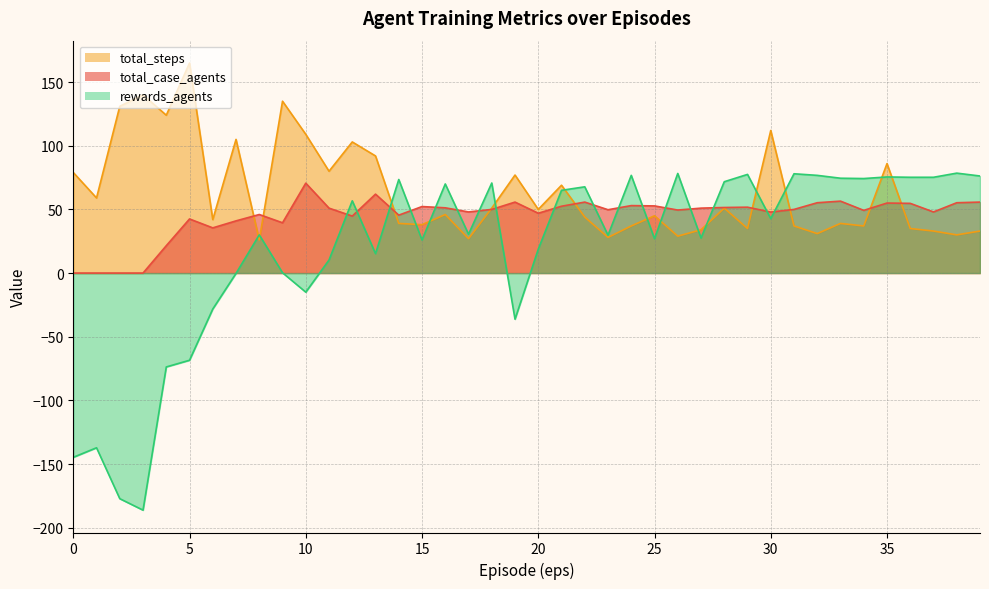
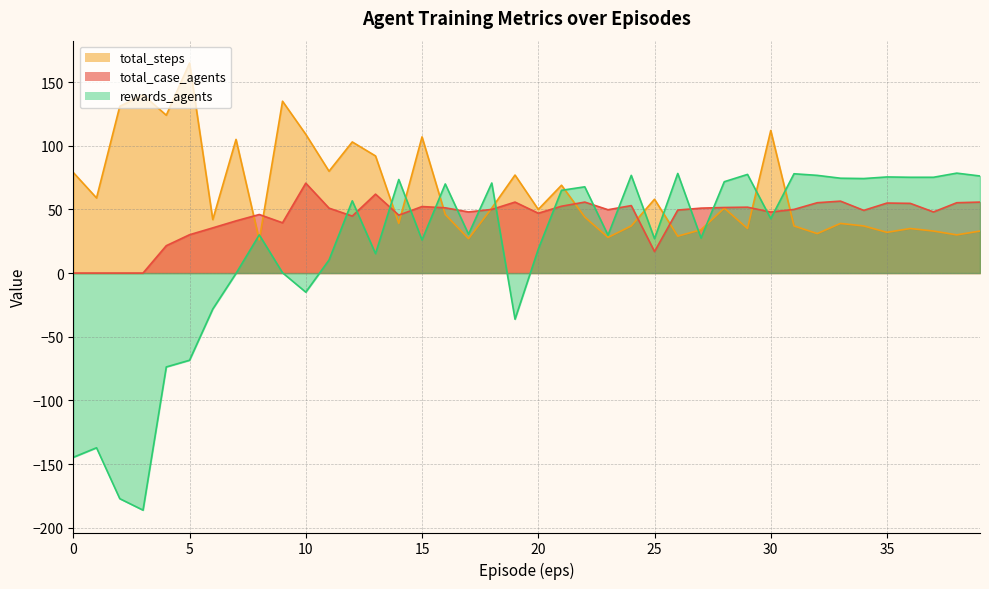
  {
    "total_steps": {
      "0": 79,
      "10": 109,
-     "15": 38,
+     "15": 107,
      "20": 50,
-     "25": 45,
+     "25": 58,
      "30": 112,
-     "35": 86
+     "35": 32
    },
    "total_case_agents": {
-     "5": 43,
+     "5": 30,
      "10": 71,
      "15": 52,
      "20": 47,
-     "25": 53,
+     "25": 17,
      "30": 48,
      "35": 55
    }
  }
